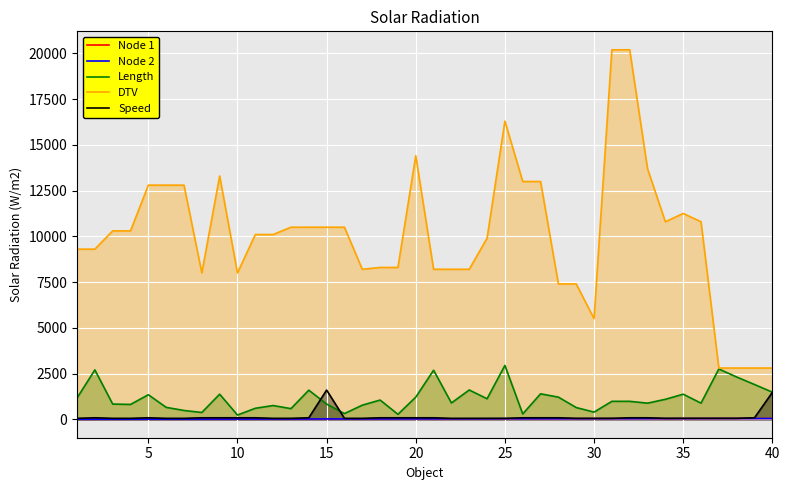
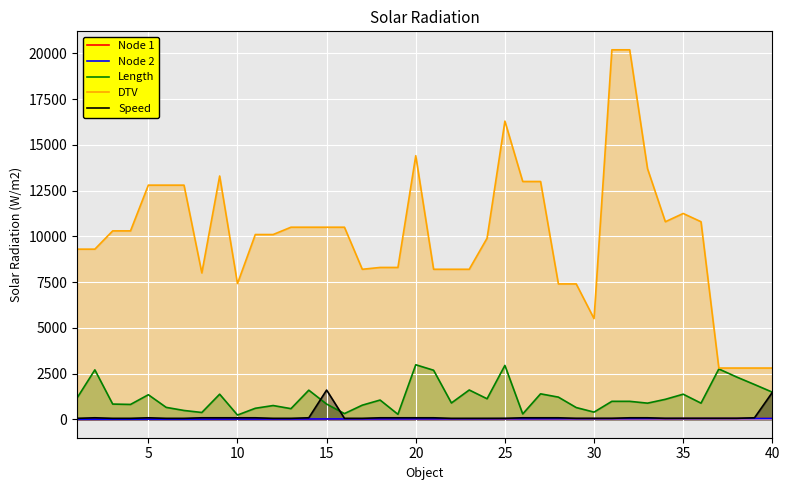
  {
    "Length": {
      "5": 1300,
      "10": 200,
      "15": 800,
-     "20": 1200,
+     "20": 3000,
      "25": 2900,
      "30": 400,
      "35": 1400
    },
    "DTV": {
      "5": 12800,
-     "10": 8000,
+     "10": 7400,
      "15": 10500,
      "20": 14400,
      "25": 16300,
      "30": 5500,
      "35": 11300,
      "40": 2800
    },
    "Speed": {
      "15": 1600
    }
  }
